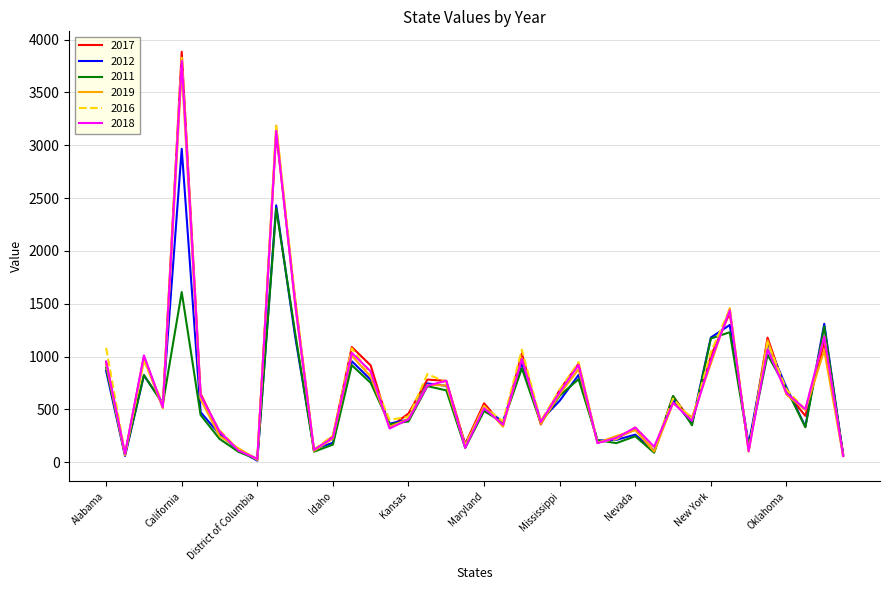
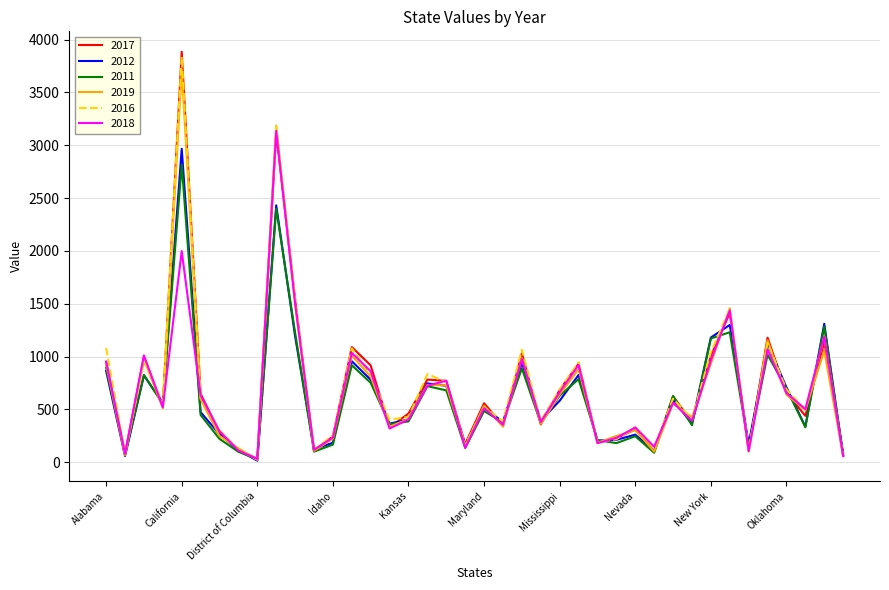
  {
    "2017": {
      "California": 3880,
      "Kansas": 460,
      "New York": 1010
    },
    "2012": {
      "Alabama": 870,
      "California": 2970,
      "Mississippi": 580
    },
    "2011": {
      "Alabama": 900,
-     "California": 1610,
+     "California": 2820,
      "Maryland": 490
    },
    "2018": {
-     "California": 3800,
+     "California": 2000,
      "New York": 960
    }
  }
